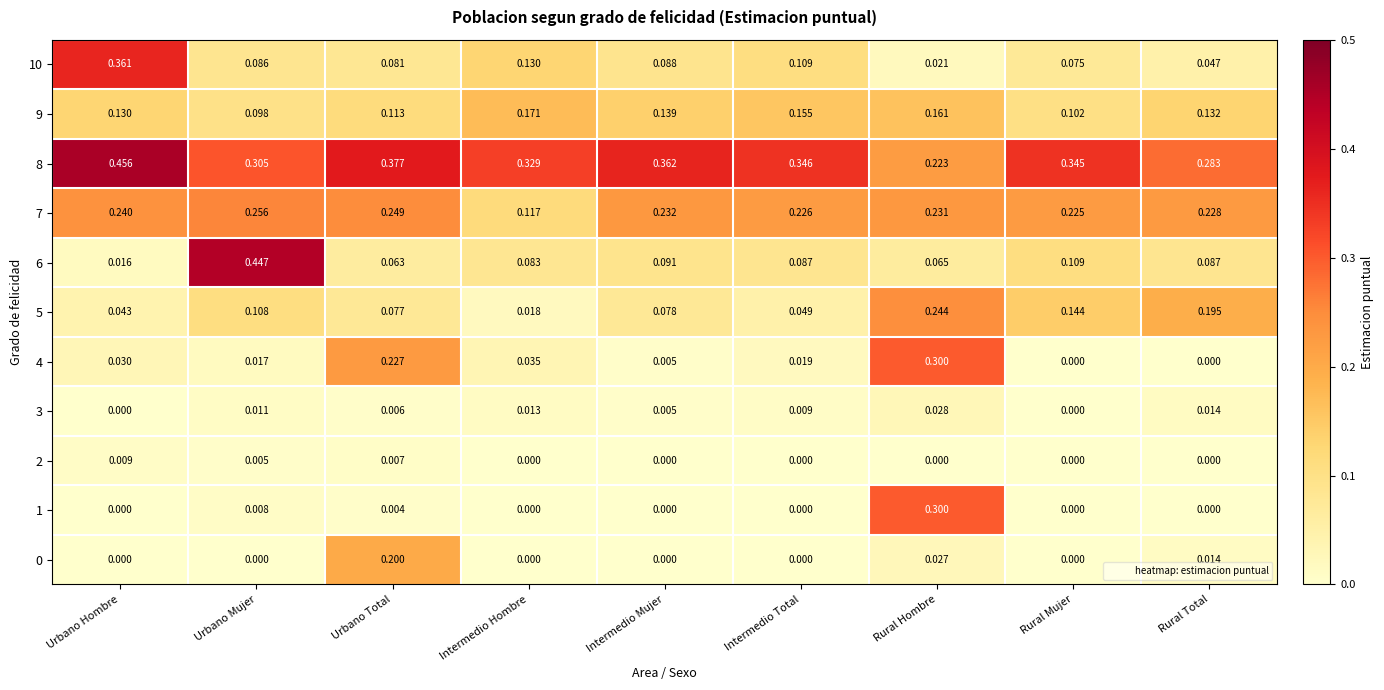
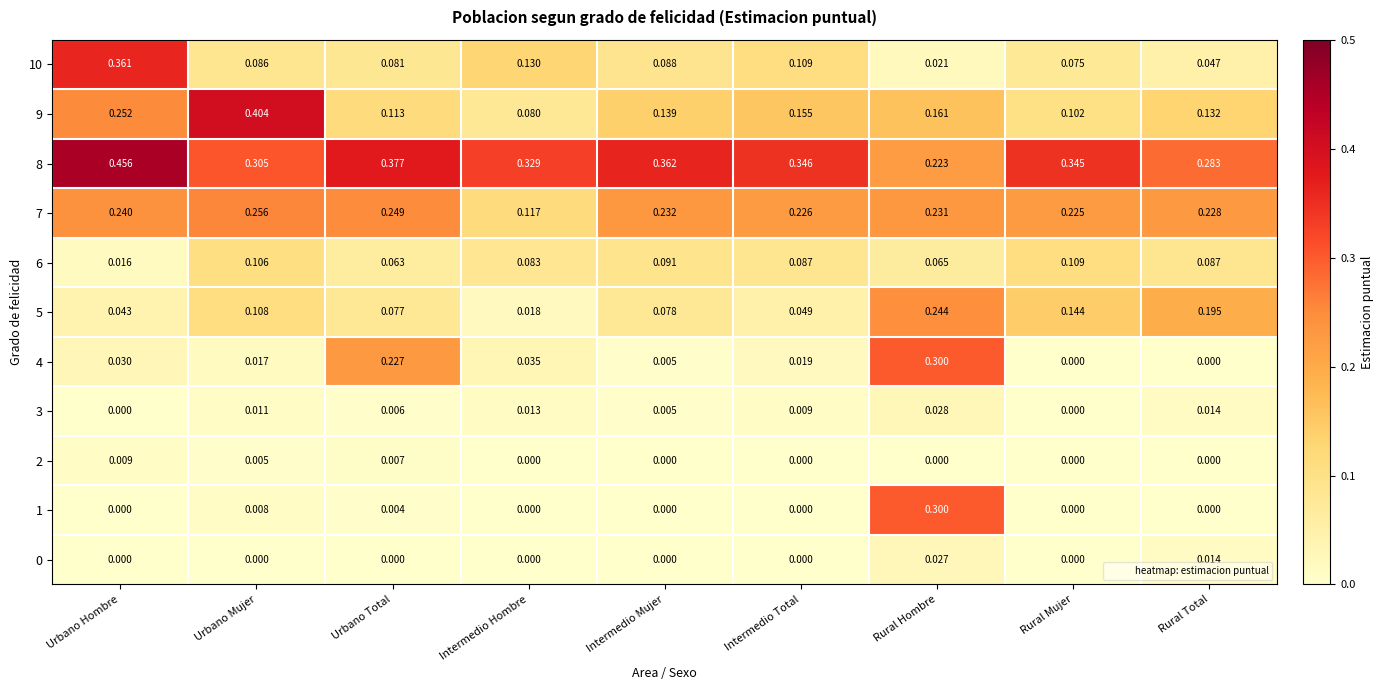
  {
    "10": {
      "Urbano Hombre": 0.361,
      "Urbano Mujer": 0.086,
      "Urbano Total": 0.081,
      "Intermedio Hombre": 0.130,
      "Intermedio Mujer": 0.088,
      "Intermedio Total": 0.109,
      "Rural Hombre": 0.021,
      "Rural Mujer": 0.075,
      "Rural Total": 0.047
    },
    "9": {
-     "Urbano Hombre": 0.130,
-     "Urbano Mujer": 0.098,
+     "Urbano Hombre": 0.252,
+     "Urbano Mujer": 0.404,
      "Urbano Total": 0.113,
-     "Intermedio Hombre": 0.171,
+     "Intermedio Hombre": 0.080,
      "Intermedio Mujer": 0.139,
      "Intermedio Total": 0.155,
      "Rural Hombre": 0.161,
      "Rural Mujer": 0.102,
      "Rural Total": 0.132
    },
    "8": {
      "Urbano Hombre": 0.456,
      "Urbano Mujer": 0.305,
      "Urbano Total": 0.377,
      "Intermedio Hombre": 0.329,
      "Intermedio Mujer": 0.362,
      "Intermedio Total": 0.346,
      "Rural Hombre": 0.223,
      "Rural Mujer": 0.345,
      "Rural Total": 0.283
    },
    "7": {
      "Urbano Hombre": 0.240,
      "Urbano Mujer": 0.256,
      "Urbano Total": 0.249,
      "Intermedio Hombre": 0.117,
      "Intermedio Mujer": 0.232,
      "Intermedio Total": 0.226,
      "Rural Hombre": 0.231,
      "Rural Mujer": 0.225,
      "Rural Total": 0.228
    },
    "6": {
      "Urbano Hombre": 0.016,
-     "Urbano Mujer": 0.447,
+     "Urbano Mujer": 0.106,
      "Urbano Total": 0.063,
      "Intermedio Hombre": 0.083,
      "Intermedio Mujer": 0.091,
      "Intermedio Total": 0.087,
      "Rural Hombre": 0.065,
      "Rural Mujer": 0.109,
      "Rural Total": 0.087
    },
    "5": {
      "Urbano Hombre": 0.043,
      "Urbano Mujer": 0.108,
      "Urbano Total": 0.077,
      "Intermedio Hombre": 0.018,
      "Intermedio Mujer": 0.078,
      "Intermedio Total": 0.049,
      "Rural Hombre": 0.244,
      "Rural Mujer": 0.144,
      "Rural Total": 0.195
    },
    "4": {
      "Urbano Hombre": 0.030,
      "Urbano Mujer": 0.017,
      "Urbano Total": 0.227,
      "Intermedio Hombre": 0.035,
      "Intermedio Mujer": 0.005,
      "Intermedio Total": 0.019,
      "Rural Hombre": 0.300,
      "Rural Mujer": 0.000,
      "Rural Total": 0.000
    },
    "3": {
      "Urbano Hombre": 0.000,
      "Urbano Mujer": 0.011,
      "Urbano Total": 0.006,
      "Intermedio Hombre": 0.013,
      "Intermedio Mujer": 0.005,
      "Intermedio Total": 0.009,
      "Rural Hombre": 0.028,
      "Rural Mujer": 0.000,
      "Rural Total": 0.014
    },
    "2": {
      "Urbano Hombre": 0.009,
      "Urbano Mujer": 0.005,
      "Urbano Total": 0.007,
      "Intermedio Hombre": 0.000,
      "Intermedio Mujer": 0.000,
      "Intermedio Total": 0.000,
      "Rural Hombre": 0.000,
      "Rural Mujer": 0.000,
      "Rural Total": 0.000
    },
    "1": {
      "Urbano Hombre": 0.000,
      "Urbano Mujer": 0.008,
      "Urbano Total": 0.004,
      "Intermedio Hombre": 0.000,
      "Intermedio Mujer": 0.000,
      "Intermedio Total": 0.000,
      "Rural Hombre": 0.300,
      "Rural Mujer": 0.000,
      "Rural Total": 0.000
    },
    "0": {
      "Urbano Hombre": 0.000,
      "Urbano Mujer": 0.000,
-     "Urbano Total": 0.200,
+     "Urbano Total": 0.000,
      "Intermedio Hombre": 0.000,
      "Intermedio Mujer": 0.000,
      "Intermedio Total": 0.000,
      "Rural Hombre": 0.027,
      "Rural Mujer": 0.000
    }
  }
